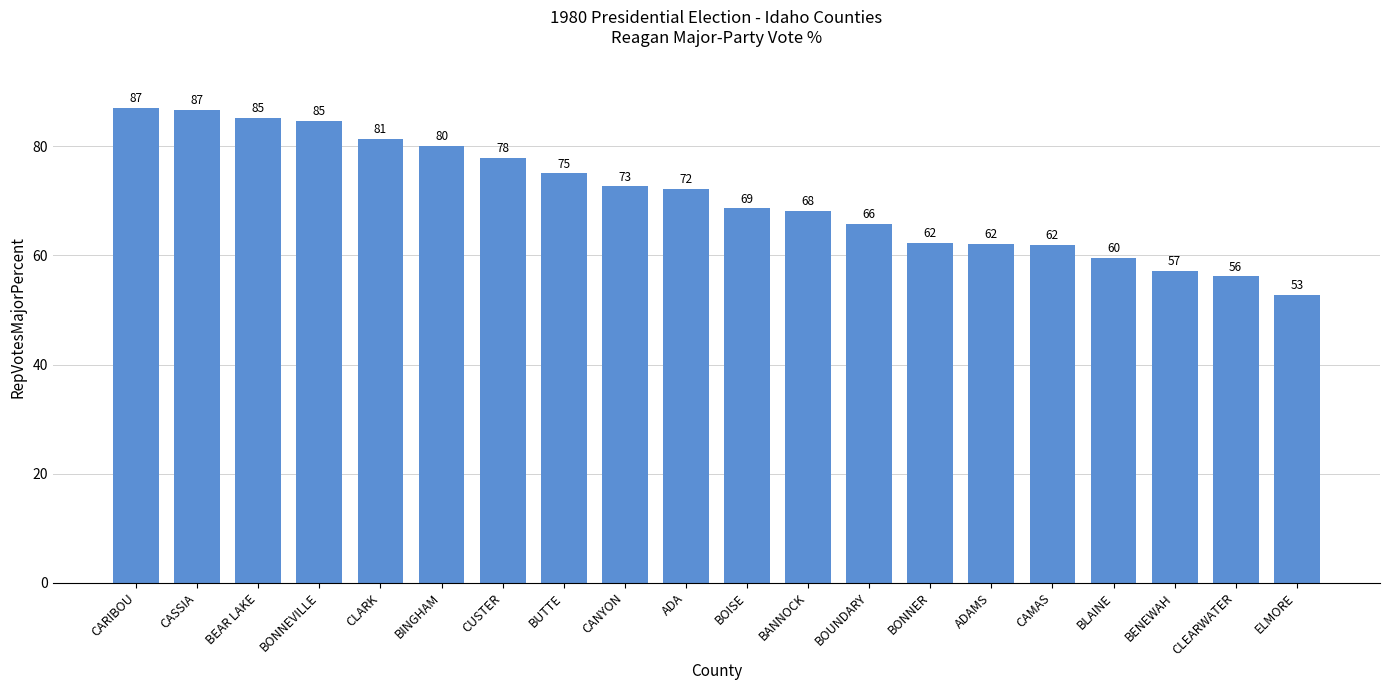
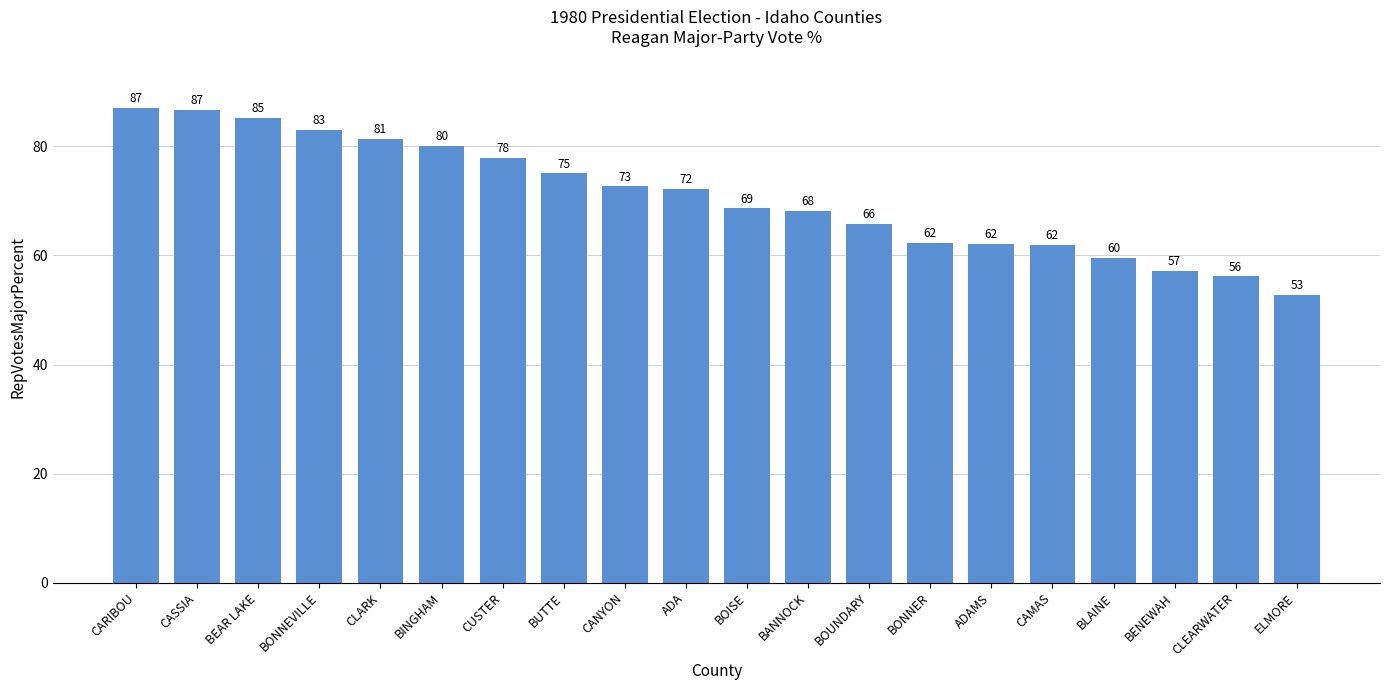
  {
    "CARIBOU": 87,
    "CASSIA": 87,
    "BEAR LAKE": 85,
-   "BONNEVILLE": 85,
+   "BONNEVILLE": 83,
    "CLARK": 81,
    "BINGHAM": 80,
    "CUSTER": 78,
    "BUTTE": 75,
    "CANYON": 73,
    "ADA": 72,
    "BOISE": 69,
    "BANNOCK": 68,
    "BOUNDARY": 66,
    "BONNER": 62,
    "ADAMS": 62,
    "CAMAS": 62,
    "BLAINE": 60,
    "BENEWAH": 57,
    "CLEARWATER": 56,
    "ELMORE": 53
  }
